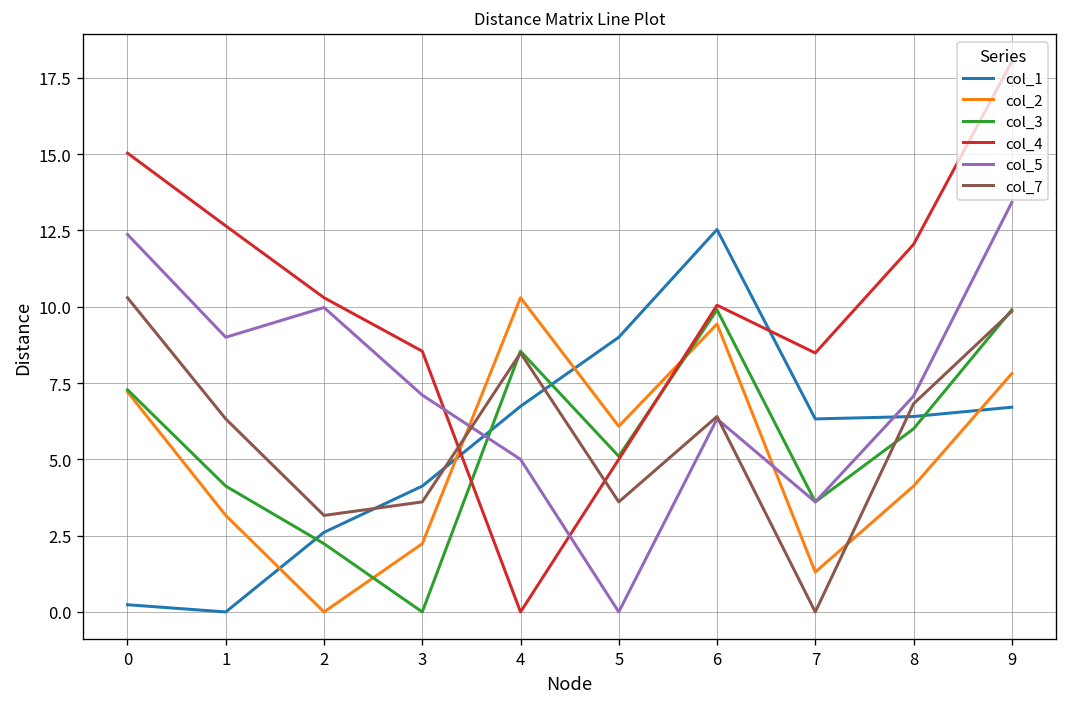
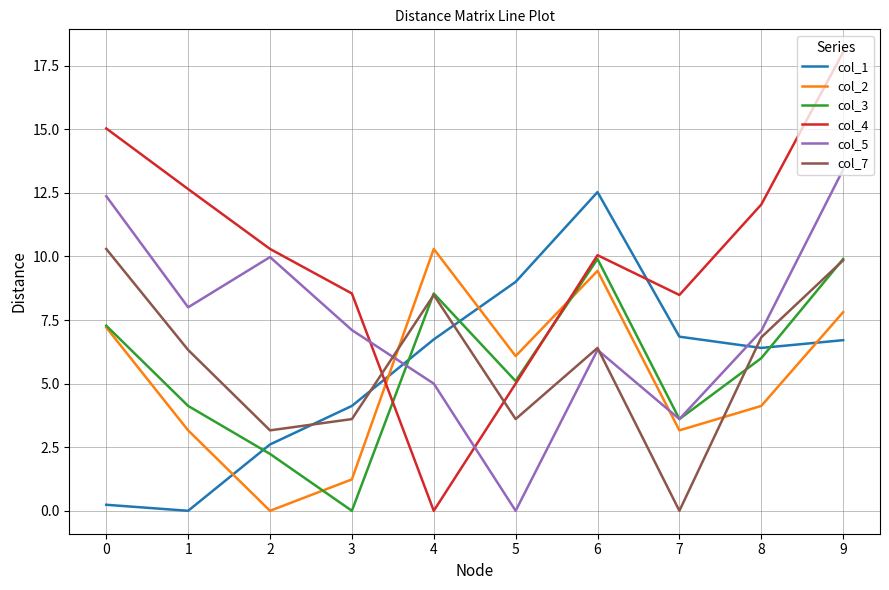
  {
    "col_1": {
      "0": 0.2,
      "1": 0.0,
      "2": 2.6,
      "3": 4.1,
      "4": 6.7,
      "5": 9.0,
      "6": 12.5,
-     "7": 6.3,
+     "7": 6.8,
      "8": 6.4,
      "9": 6.7
    },
    "col_2": {
      "1": 3.2,
      "2": 0.0,
-     "3": 2.2,
+     "3": 1.2,
      "4": 10.3,
      "5": 6.1,
      "6": 9.4,
-     "7": 1.3,
+     "7": 3.2,
      "8": 4.1,
      "9": 7.8
    },
    "col_3": {
      "1": 4.1,
      "2": 2.2,
      "3": 0.0,
      "6": 9.9,
      "8": 6.0
    },
    "col_4": {
      "0": 15.0,
      "1": 12.6,
      "2": 10.3,
      "3": 8.5,
      "4": 0.0,
      "6": 10.0,
      "7": 8.5,
      "8": 12.0
    },
    "col_5": {
      "0": 12.4,
-     "1": 9,
+     "1": 8,
      "2": 10,
      "3": 7.1,
      "4": 5,
      "5": 0,
      "8": 7
    },
    "col_7": {
      "0": 10.3,
      "1": 6.3,
      "2": 3.2,
      "3": 3.6,
      "5": 3.6,
      "7": 0.0,
      "8": 6.8
    }
  }
